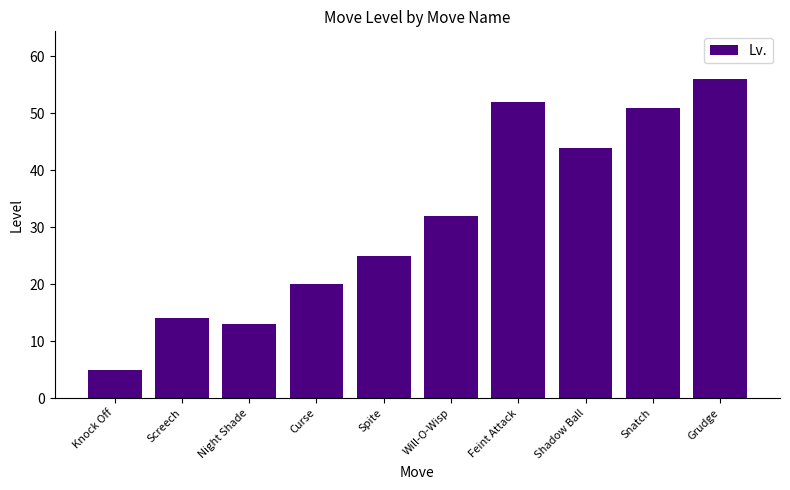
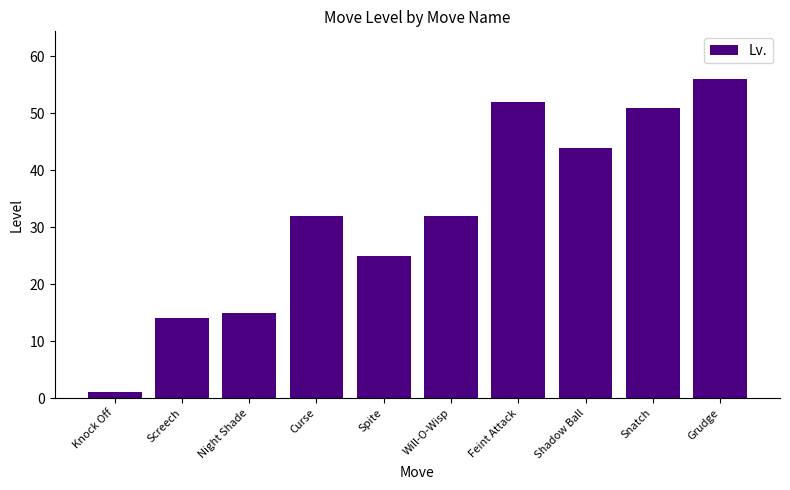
  {
-   "Knock Off": 5,
+   "Knock Off": 1,
    "Screech": 14,
-   "Night Shade": 13,
-   "Curse": 20,
+   "Night Shade": 15,
+   "Curse": 32,
    "Spite": 25,
    "Will-O-Wisp": 32,
    "Feint Attack": 52,
    "Shadow Ball": 44,
    "Snatch": 51,
    "Grudge": 56
  }
